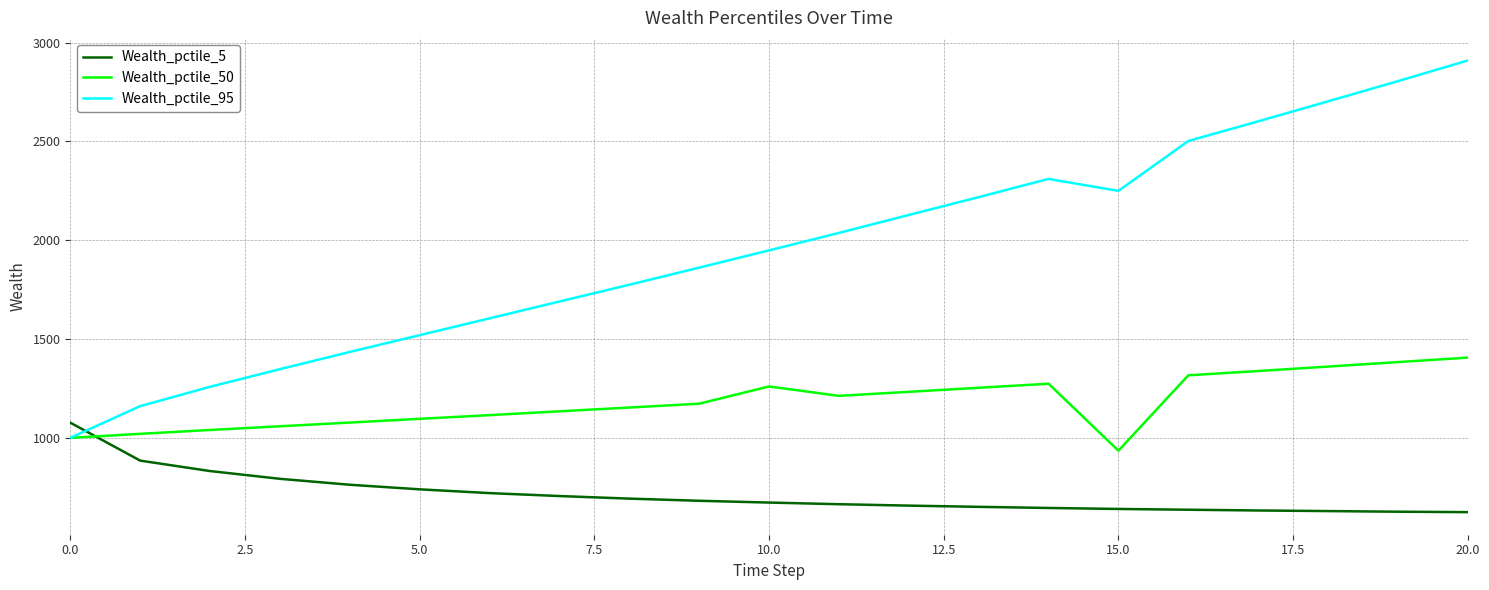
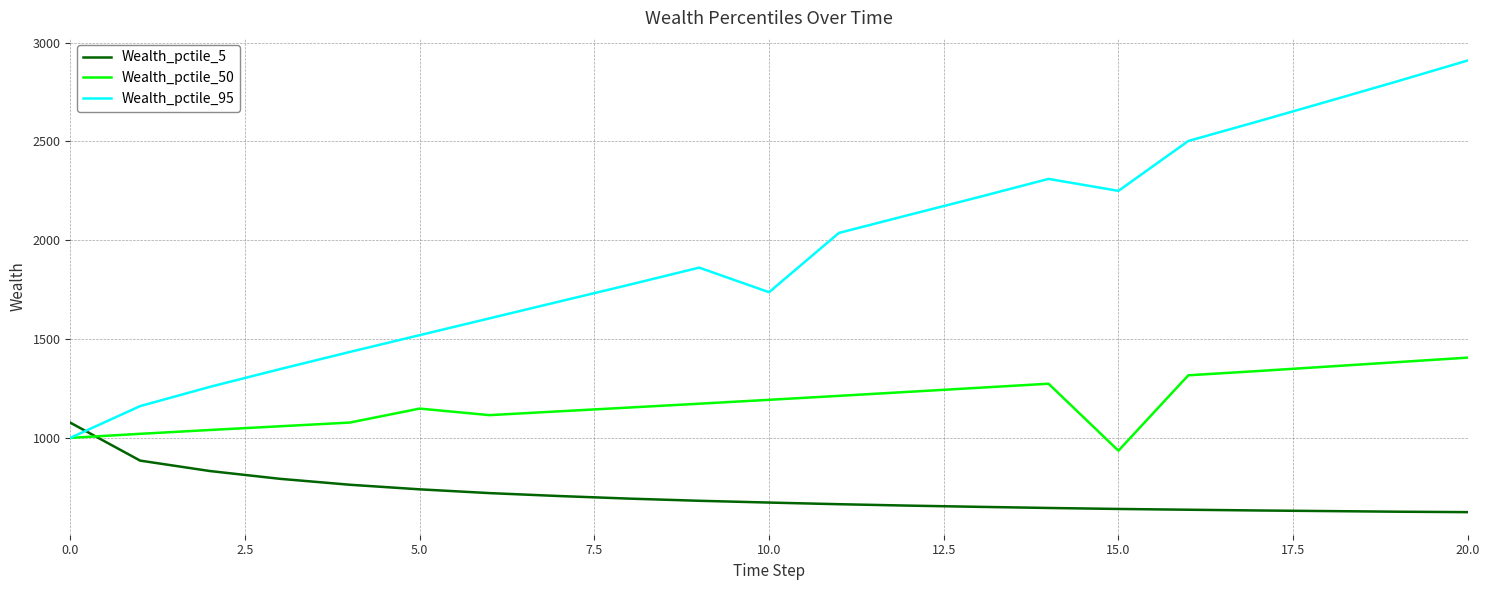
  {
    "Wealth_pctile_5": {
      "0.0": 1080,
      "5.0": 740,
      "10.0": 670,
      "15.0": 640,
      "20.0": 620
    },
    "Wealth_pctile_50": {
-     "5.0": 1100,
-     "10.0": 1260,
+     "5.0": 1150,
+     "10.0": 1190,
      "15.0": 940,
      "20.0": 1410
    },
    "Wealth_pctile_95": {
      "5.0": 1520,
-     "10.0": 1950,
+     "10.0": 1740,
      "15.0": 2250,
      "20.0": 2910
    }
  }
